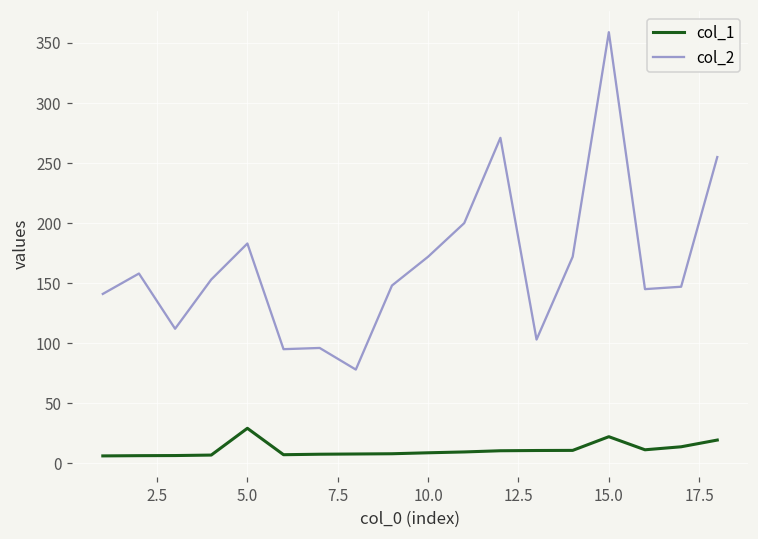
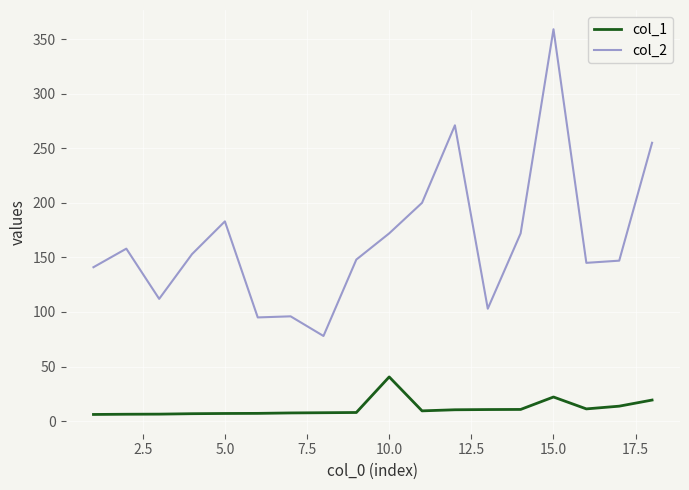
  {
    "col_1": {
-     "5.0": 29,
-     "10.0": 9,
+     "5.0": 7,
+     "10.0": 41,
      "15.0": 22
    },
    "col_2": {
      "5.0": 183,
      "10.0": 172,
      "15.0": 359
    }
  }
